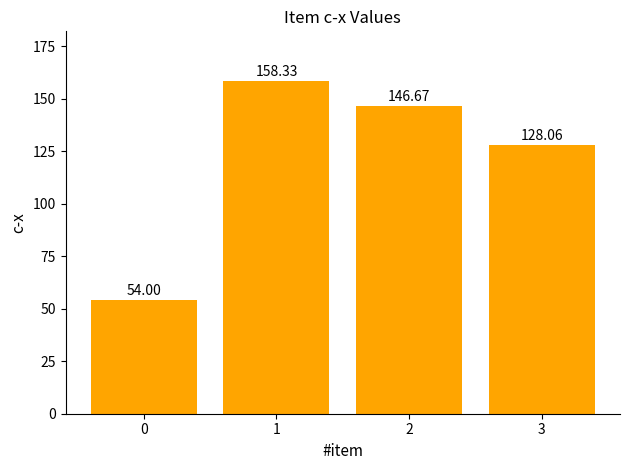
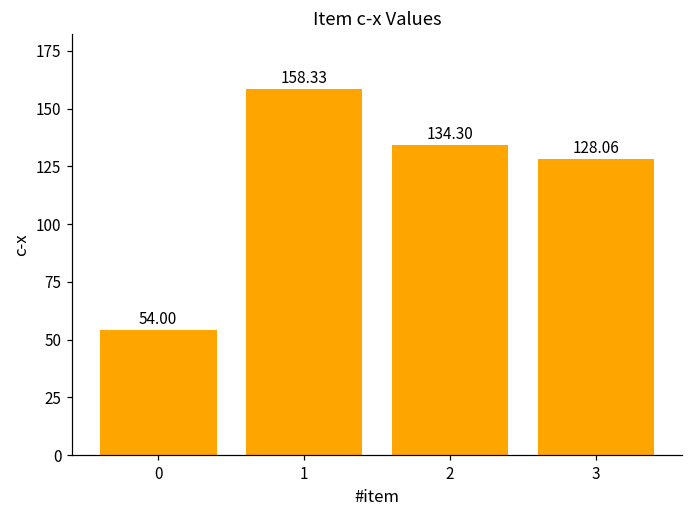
  {
    "0": 54.00,
    "1": 158.33,
-   "2": 146.67,
+   "2": 134.30,
    "3": 128.06
  }
